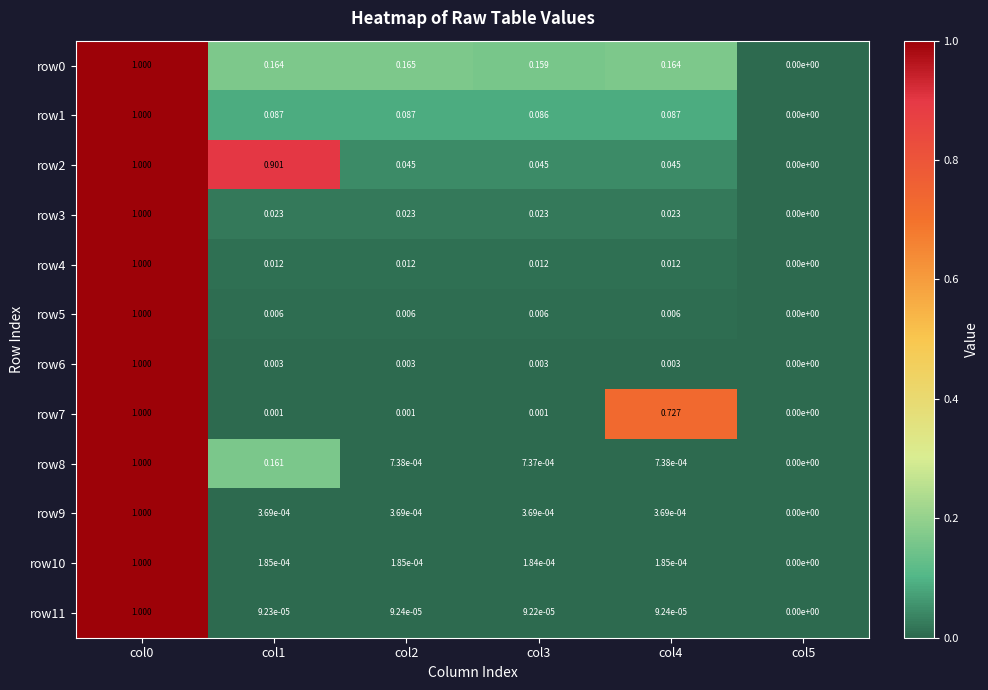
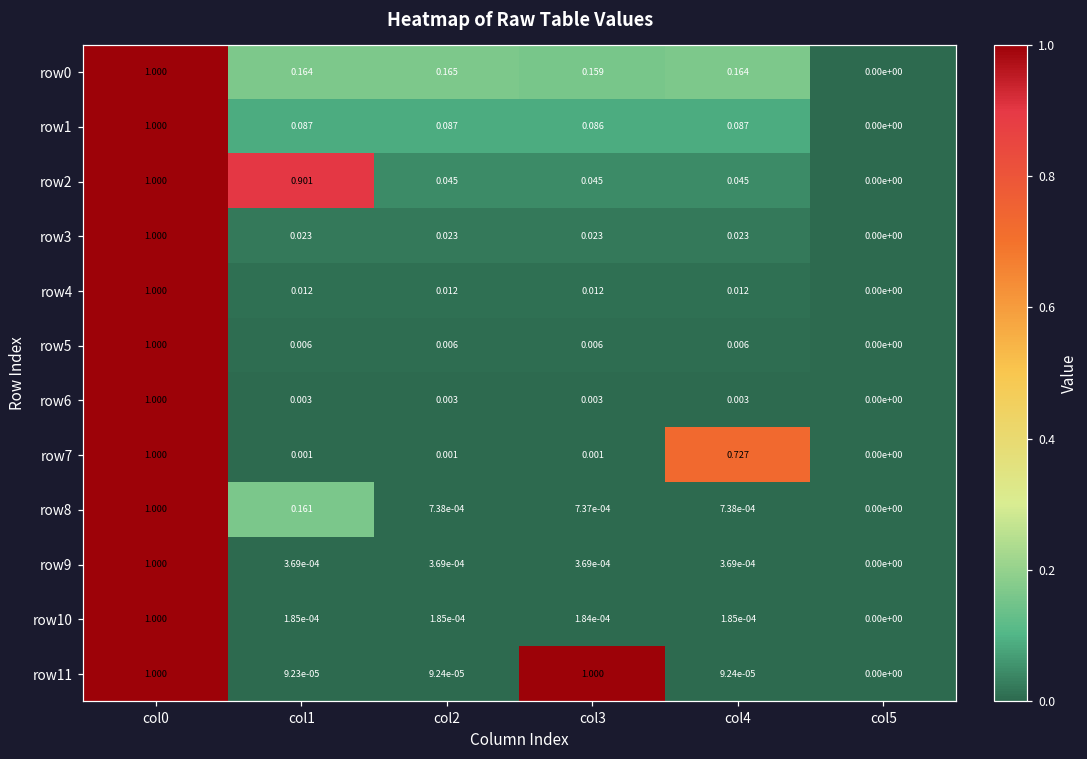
  {
    "row0": {
      "col0": "1.000",
      "col1": "0.164",
      "col2": "0.165",
      "col3": "0.159",
      "col4": "0.164",
      "col5": "0.00e+00"
    },
    "row1": {
      "col0": "1.000",
      "col1": "0.087",
      "col2": "0.087",
      "col3": "0.086",
      "col4": "0.087",
      "col5": "0.00e+00"
    },
    "row2": {
      "col0": "1.000",
      "col1": "0.901",
      "col2": "0.045",
      "col3": "0.045",
      "col4": "0.045",
      "col5": "0.00e+00"
    },
    "row3": {
      "col0": "1.000",
      "col1": "0.023",
      "col2": "0.023",
      "col3": "0.023",
      "col4": "0.023",
      "col5": "0.00e+00"
    },
    "row4": {
      "col0": "1.000",
      "col1": "0.012",
      "col2": "0.012",
      "col3": "0.012",
      "col4": "0.012",
      "col5": "0.00e+00"
    },
    "row5": {
      "col0": "1.000",
      "col1": "0.006",
      "col2": "0.006",
      "col3": "0.006",
      "col4": "0.006",
      "col5": "0.00e+00"
    },
    "row6": {
      "col0": "1.000",
      "col1": "0.003",
      "col2": "0.003",
      "col3": "0.003",
      "col4": "0.003",
      "col5": "0.00e+00"
    },
    "row7": {
      "col0": "1.000",
      "col1": "0.001",
      "col2": "0.001",
      "col3": "0.001",
      "col4": "0.727",
      "col5": "0.00e+00"
    },
    "row8": {
      "col0": "1.000",
      "col1": "0.161",
      "col2": "7.38e-04",
      "col3": "7.37e-04",
      "col4": "7.38e-04",
      "col5": "0.00e+00"
    },
    "row9": {
      "col0": "1.000",
      "col1": "3.69e-04",
      "col2": "3.69e-04",
      "col3": "3.69e-04",
      "col4": "3.69e-04",
      "col5": "0.00e+00"
    },
    "row10": {
      "col0": "1.000",
      "col1": "1.85e-04",
      "col2": "1.85e-04",
      "col3": "1.84e-04",
      "col4": "1.85e-04",
      "col5": "0.00e+00"
    },
    "row11": {
      "col0": "1.000",
      "col1": "9.23e-05",
      "col2": "9.24e-05",
-     "col3": "9.22e-05",
+     "col3": "1.000",
      "col4": "9.24e-05",
      "col5": "0.00e+00"
    }
  }
